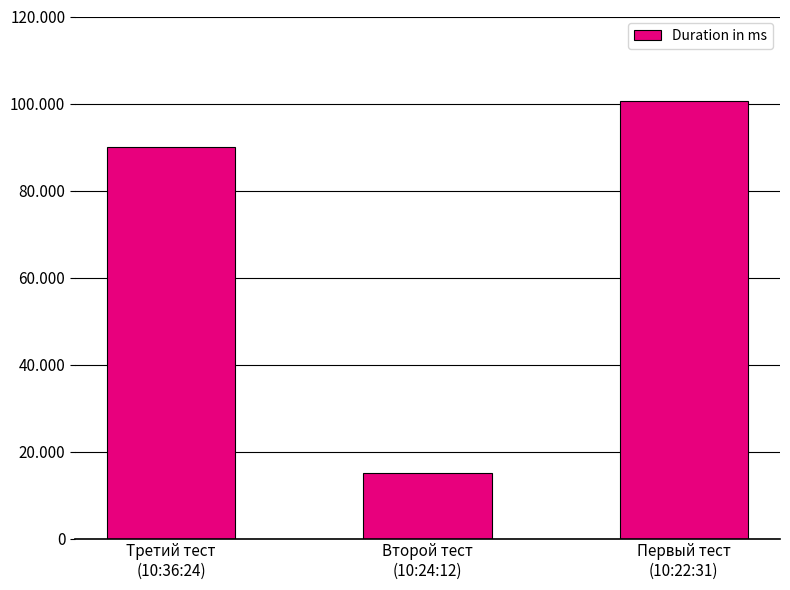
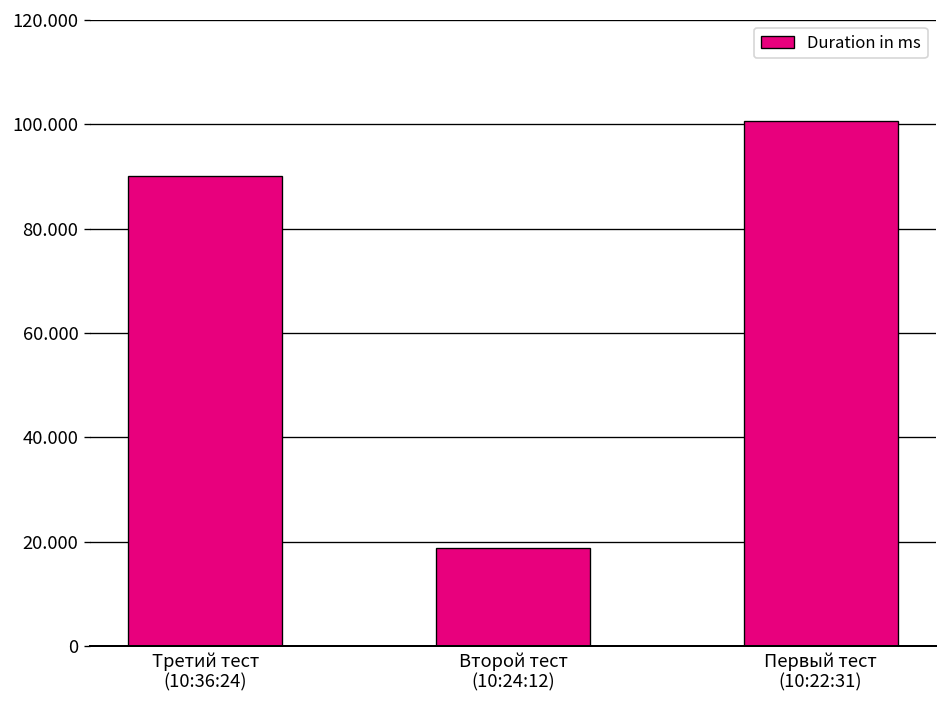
  {
    "Третий тест (10:36:24)": 90,
-   "Второй тест (10:24:12)": 15,
+   "Второй тест (10:24:12)": 19,
    "Первый тест (10:22:31)": 101
  }
